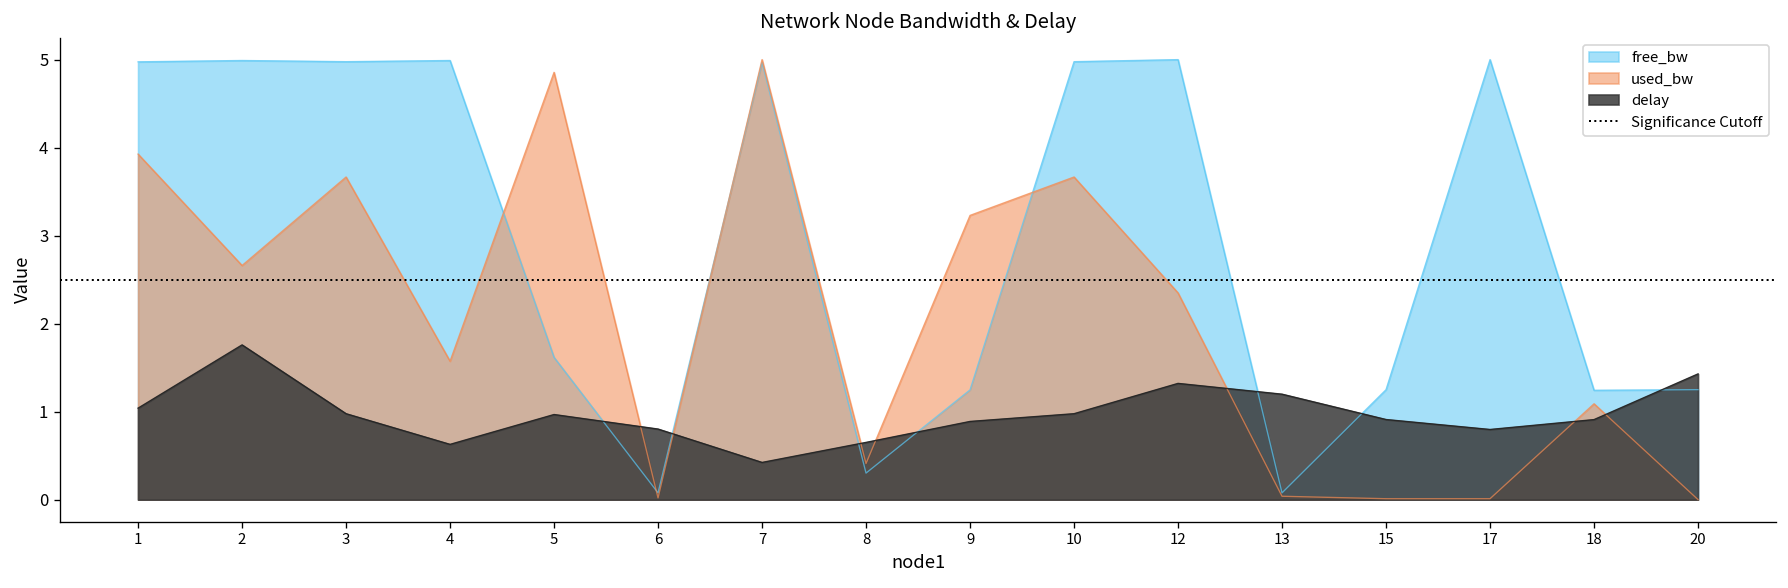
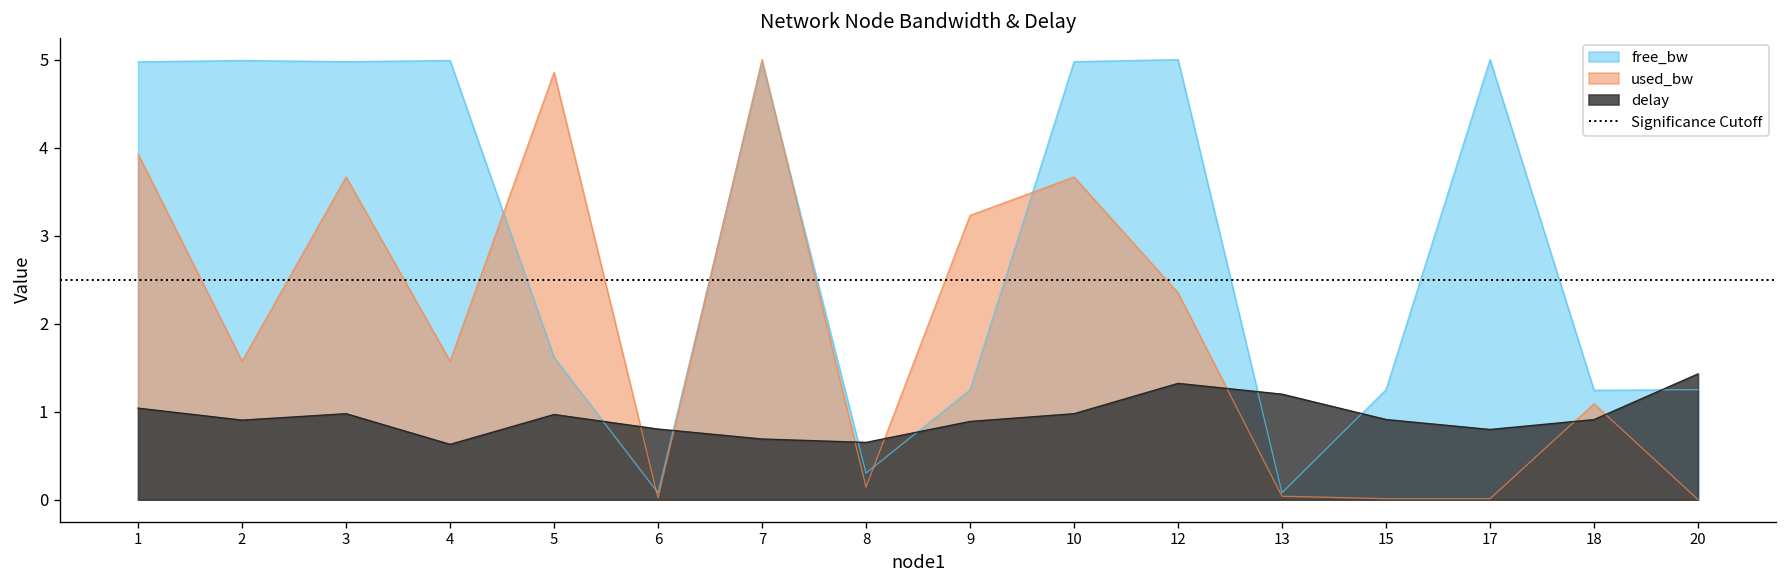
  {
    "free_bw": {
      "1": 5.0,
      "2": 5.0,
      "3": 5.0,
      "4": 5.0,
      "5": 1.6,
      "6": 0.1,
      "8": 0.3,
      "9": 1.2,
      "10": 5.0,
      "12": 5.0,
      "13": 0.1,
      "15": 1.2,
      "17": 5.0,
      "18": 1.2,
      "20": 1.3
    },
    "used_bw": {
      "1": 3.9,
-     "2": 2.7,
+     "2": 1.6,
      "3": 3.7,
      "4": 1.6,
      "5": 4.9,
      "6": 0.0,
-     "8": 0.4,
+     "8": 0.1,
      "9": 3.2,
      "10": 3.7,
      "12": 2.3,
      "13": 0.0,
      "15": 0.0,
      "17": 0.0,
      "18": 1.1,
      "20": 0.0
    },
    "delay": {
      "1": 1.0,
-     "2": 1.8,
+     "2": 0.9,
      "3": 1.0,
      "4": 0.6,
      "5": 1.0,
      "6": 0.8,
-     "7": 0.4,
+     "7": 0.7,
      "8": 0.7,
      "9": 0.9,
      "10": 1.0,
      "12": 1.3,
      "13": 1.2,
      "15": 0.9,
      "17": 0.8,
      "18": 0.9,
      "20": 1.4
    }
  }
